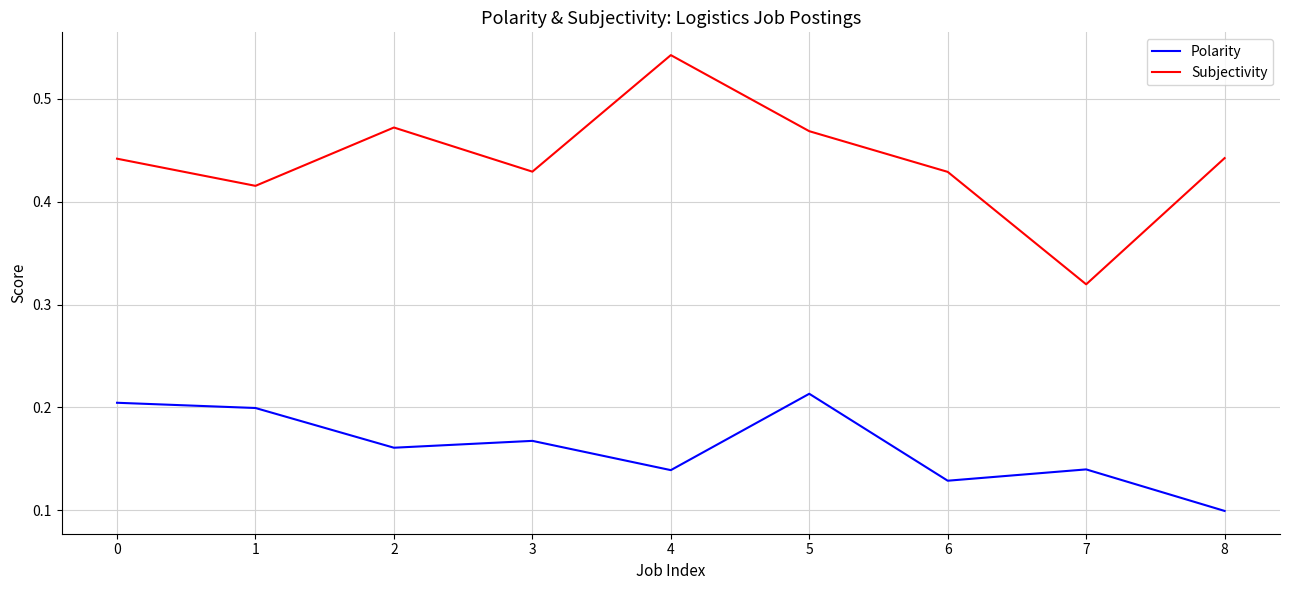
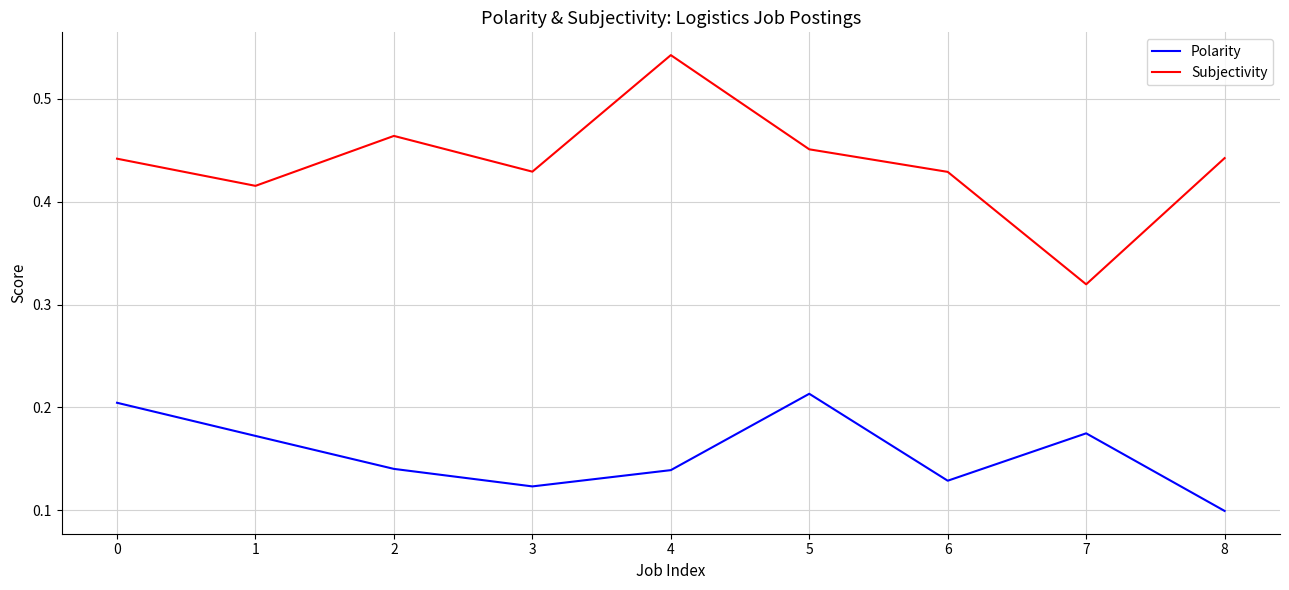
  {
    "Polarity": {
      "0": 0.204,
-     "1": 0.199,
-     "2": 0.161,
-     "3": 0.167,
+     "1": 0.172,
+     "2": 0.140,
+     "3": 0.123,
      "4": 0.139,
      "5": 0.213,
      "6": 0.129,
-     "7": 0.140,
+     "7": 0.175,
      "8": 0.099
    },
    "Subjectivity": {
      "0": 0.442,
      "1": 0.415,
-     "2": 0.472,
+     "2": 0.464,
      "3": 0.429,
      "4": 0.543,
-     "5": 0.469,
+     "5": 0.451,
      "6": 0.429,
      "7": 0.320,
      "8": 0.442
    }
  }
